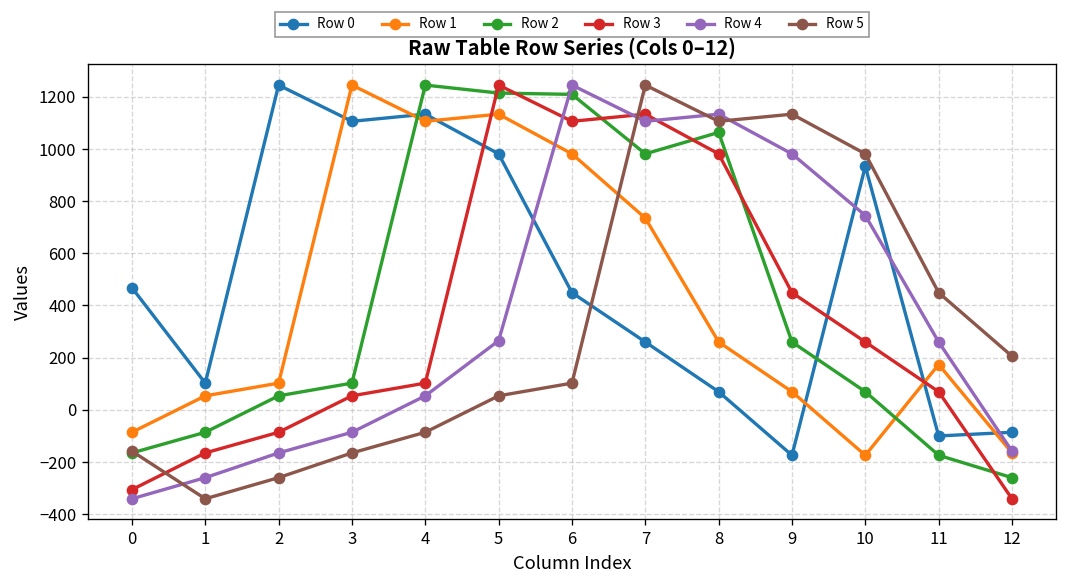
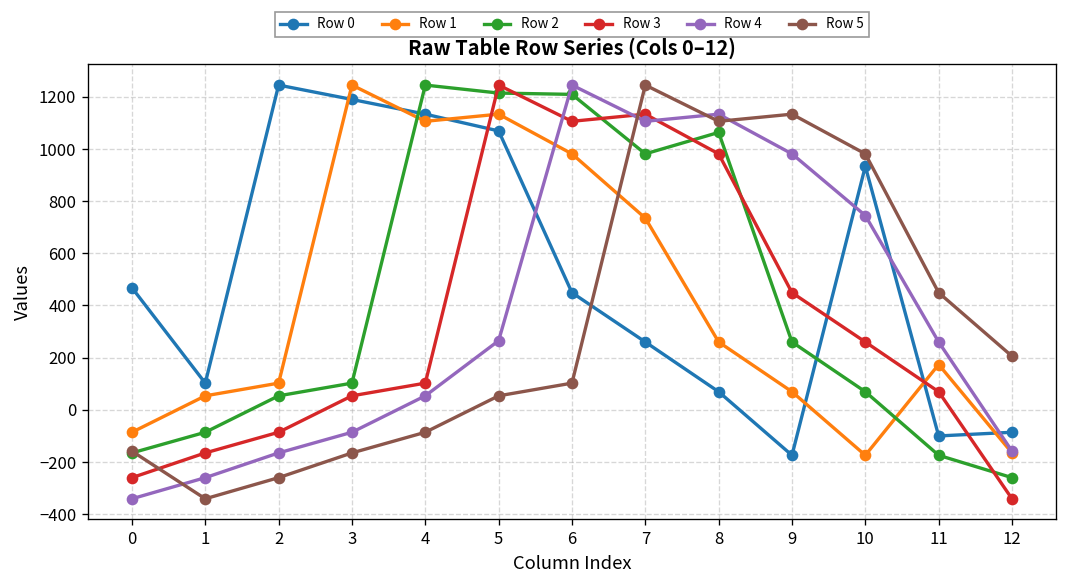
  {
    "Row 0": {
      "0": 470,
      "1": 100,
      "2": 1240,
-     "3": 1110,
+     "3": 1190,
      "4": 1130,
-     "5": 980,
+     "5": 1070,
      "6": 450,
      "7": 260,
      "8": 70,
      "9": -170,
      "10": 930,
      "11": -100,
      "12": -90
    },
    "Row 1": {
      "0": -90,
      "1": 50,
      "2": 100,
      "3": 1240,
      "4": 1110,
      "5": 1130,
      "6": 980,
      "7": 730,
      "8": 260,
      "9": 70,
      "10": -170,
      "11": 170
    },
    "Row 2": {
      "1": -90,
      "2": 50,
      "3": 100,
      "4": 1240,
      "5": 1210,
      "6": 1210,
      "7": 980,
      "8": 1060,
      "9": 260,
      "10": 70,
      "11": -170,
      "12": -260
    },
    "Row 3": {
-     "0": -310,
+     "0": -260,
      "1": -170,
      "2": -90,
      "3": 50,
      "4": 100,
      "5": 1240,
      "6": 1110,
      "7": 1130,
      "8": 980,
      "9": 450,
      "10": 260,
      "11": 70,
      "12": -340
    },
    "Row 4": {
      "0": -340,
      "1": -260,
      "2": -170,
      "3": -90,
      "4": 50,
      "5": 260,
      "6": 1240,
      "7": 1110,
      "8": 1130,
      "9": 980,
      "10": 740,
      "11": 260
    },
    "Row 5": {
      "1": -340,
      "2": -260,
      "3": -170,
      "4": -90,
      "5": 50,
      "6": 100,
      "7": 1240,
      "8": 1110,
      "9": 1130,
      "10": 980,
      "11": 450,
      "12": 210
    }
  }
